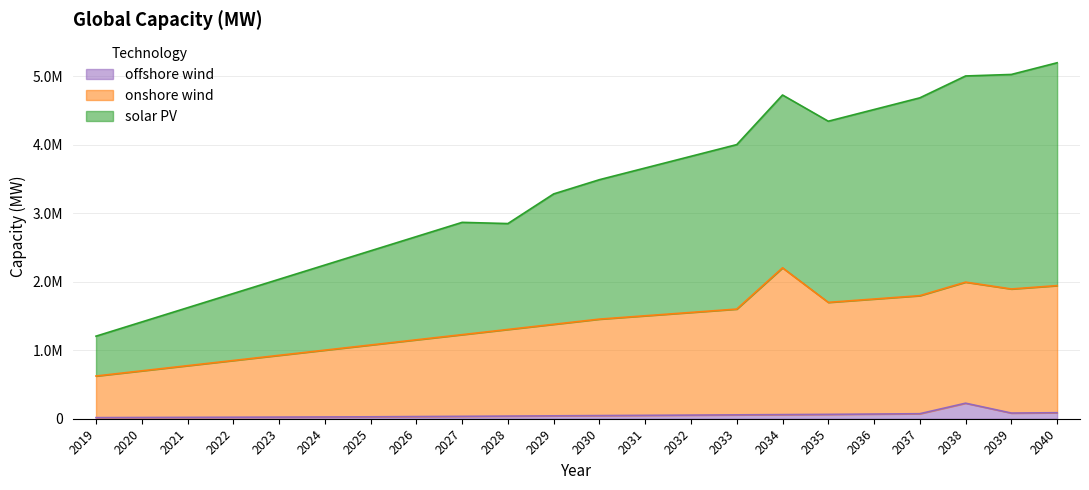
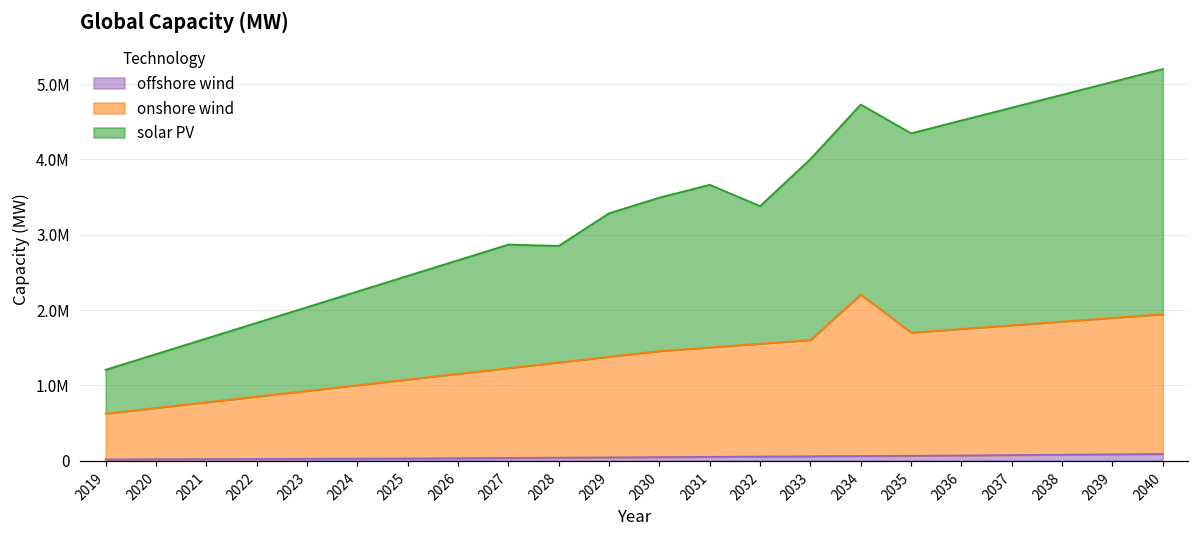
  {
    "offshore wind": {
      "2019": 0,
      "2020": 0,
      "2021": 0,
      "2022": 0,
      "2023": 0,
      "2024": 0,
      "2025": 0,
      "2026": 0,
      "2027": 0,
      "2028": 0,
      "2029": 0,
      "2030": 0,
      "2031": 0,
      "2032": 100000,
      "2033": 100000,
      "2034": 100000,
      "2035": 100000,
      "2036": 100000,
      "2037": 100000,
-     "2038": 200000,
+     "2038": 100000,
      "2039": 100000,
      "2040": 100000
    },
    "onshore wind": {
      "2019": 600000,
      "2020": 700000,
      "2021": 800000,
      "2022": 800000,
      "2023": 900000,
      "2024": 1000000,
      "2025": 1000000,
      "2026": 1100000,
      "2027": 1200000,
      "2028": 1300000,
      "2029": 1300000,
      "2030": 1400000,
      "2031": 1500000,
      "2032": 1500000,
      "2033": 1500000,
      "2034": 2100000,
      "2035": 1600000,
      "2036": 1700000,
      "2037": 1700000,
      "2038": 1800000,
      "2039": 1800000,
      "2040": 1900000
    },
    "solar PV": {
      "2019": 600000,
      "2020": 700000,
      "2021": 800000,
      "2022": 1000000,
      "2023": 1100000,
      "2024": 1200000,
      "2025": 1400000,
      "2026": 1500000,
      "2027": 1600000,
      "2028": 1500000,
      "2029": 1900000,
      "2030": 2000000,
      "2031": 2200000,
-     "2032": 2300000,
+     "2032": 1800000,
      "2033": 2400000,
      "2034": 2500000,
      "2035": 2600000,
      "2036": 2800000,
      "2037": 2900000,
      "2038": 3000000,
      "2039": 3100000,
      "2040": 3300000
    }
  }
